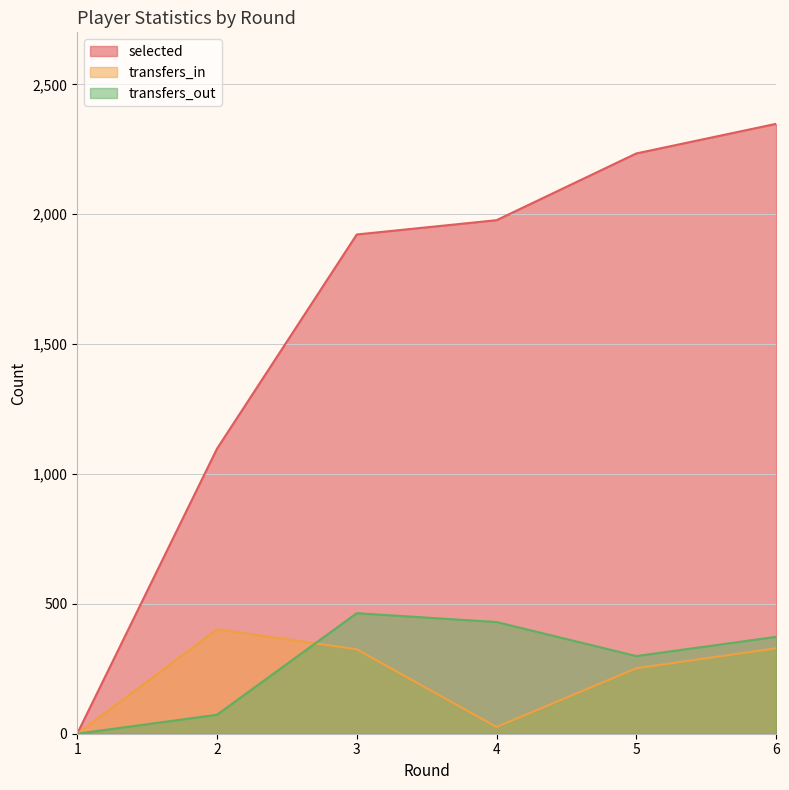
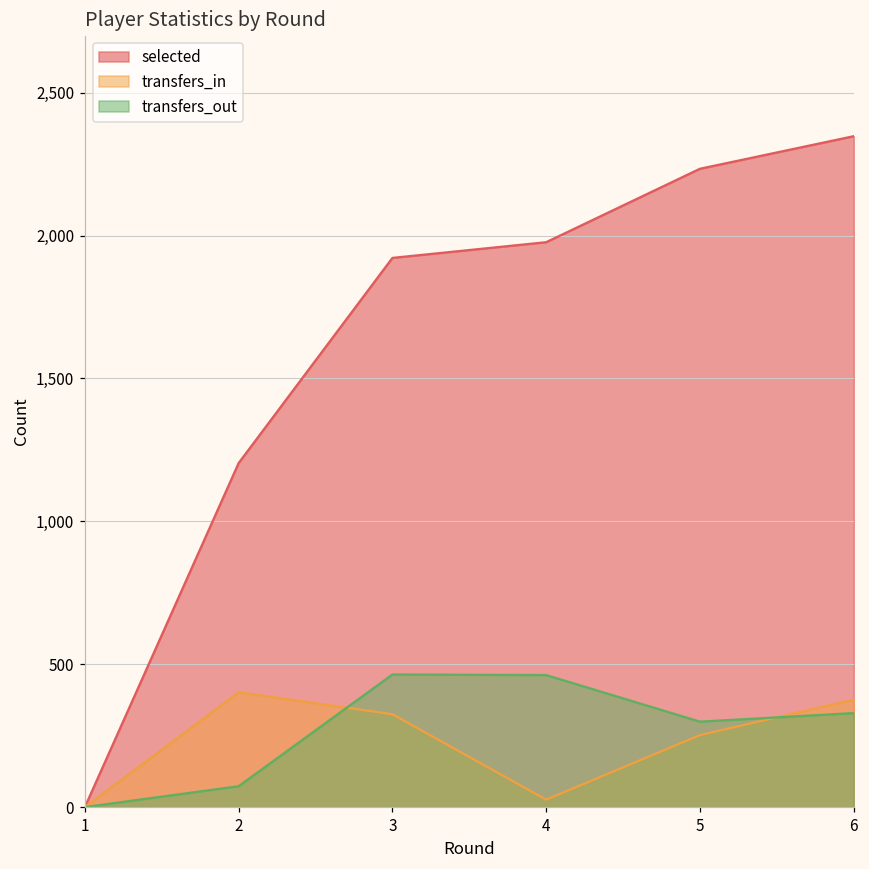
  {
    "selected": {
-     "2": "1,100",
+     "2": "1,200",
      "3": "1,920",
      "4": "1,980",
      "5": "2,230",
      "6": "2,350"
    },
    "transfers_in": {
      "2": "400",
      "3": "330",
      "4": "30",
      "5": "250",
-     "6": "330"
+     "6": "380"
    },
    "transfers_out": {
      "2": "70",
      "3": "460",
-     "4": "430",
+     "4": "460",
      "5": "300",
-     "6": "370"
+     "6": "330"
    }
  }
